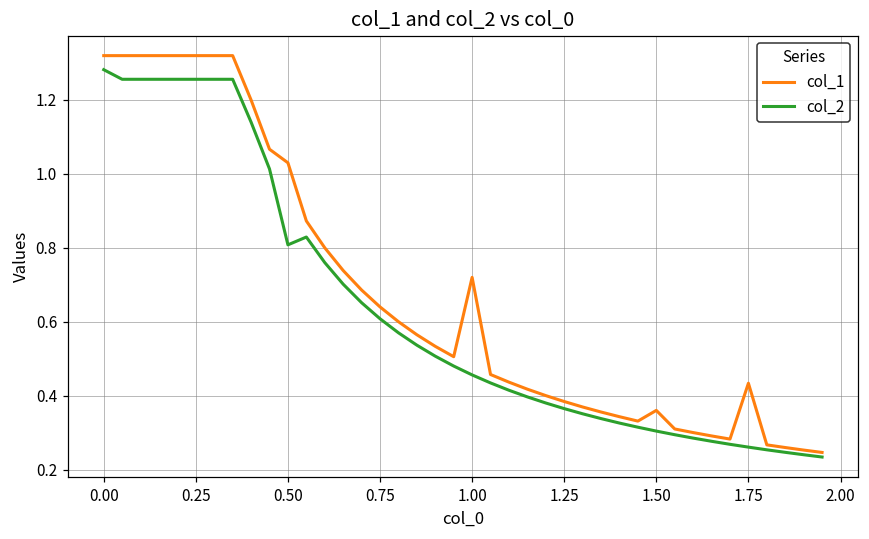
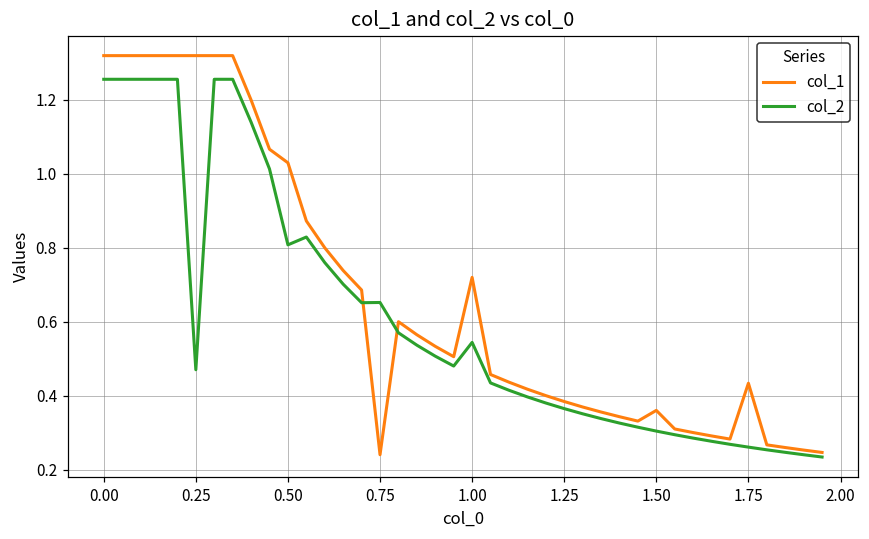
  {
    "col_1": {
      "0.00": 1.32,
      "0.25": 1.32,
      "0.50": 1.03,
-     "0.75": 0.64,
+     "0.75": 0.24,
      "1.00": 0.72,
      "1.25": 0.38,
      "1.50": 0.36,
      "1.75": 0.43
    },
    "col_2": {
-     "0.00": 1.28,
-     "0.25": 1.26,
+     "0.00": 1.26,
+     "0.25": 0.47,
      "0.50": 0.81,
-     "0.75": 0.61,
-     "1.00": 0.46,
+     "0.75": 0.65,
+     "1.00": 0.54,
      "1.25": 0.36,
      "1.50": 0.30,
      "1.75": 0.26
    }
  }
